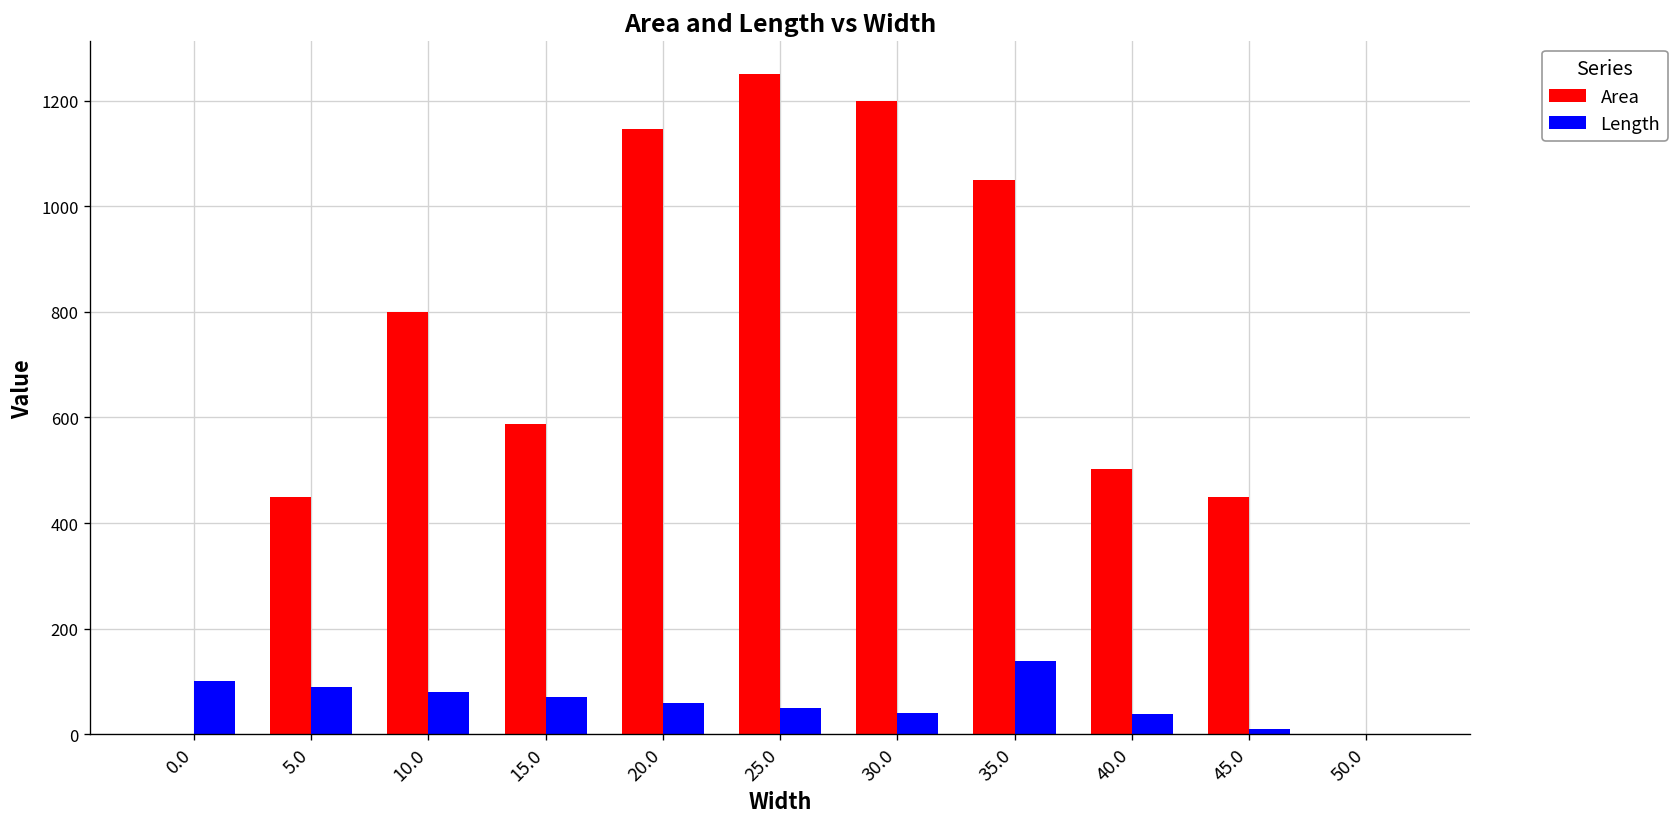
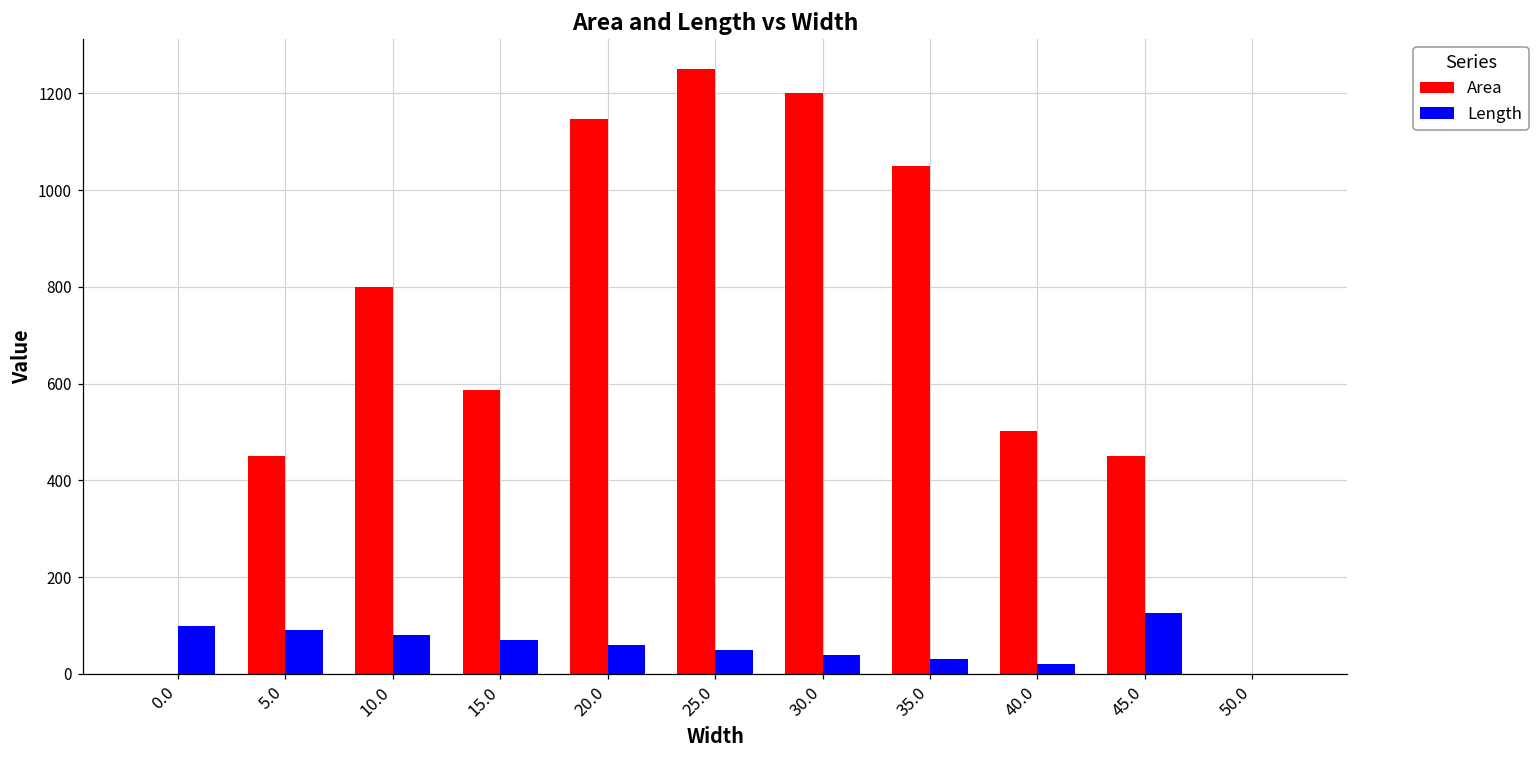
  {
    "Area": {
      "0.0": 0,
      "5.0": 450,
      "10.0": 800,
      "15.0": 590,
      "20.0": 1150,
      "25.0": 1250,
      "30.0": 1200,
      "35.0": 1050,
      "40.0": 500,
      "45.0": 450,
      "50.0": 0
    },
    "Length": {
      "0.0": 100,
      "5.0": 90,
      "10.0": 80,
      "15.0": 70,
      "20.0": 60,
      "25.0": 50,
      "30.0": 40,
-     "35.0": 140,
-     "40.0": 40,
-     "45.0": 10,
+     "35.0": 30,
+     "40.0": 20,
+     "45.0": 130,
      "50.0": 0
    }
  }
